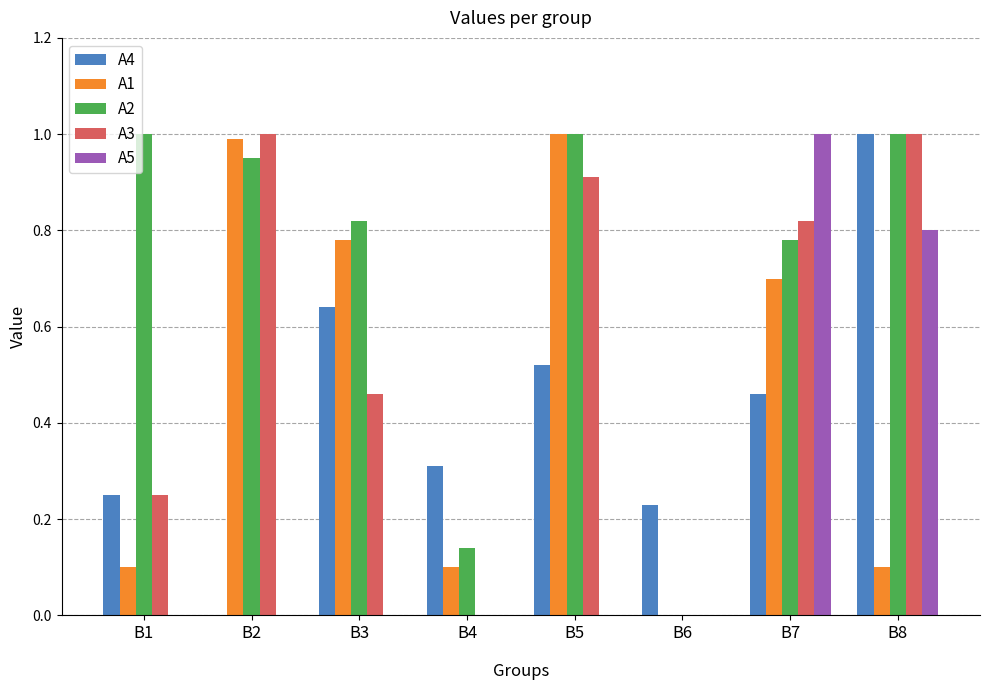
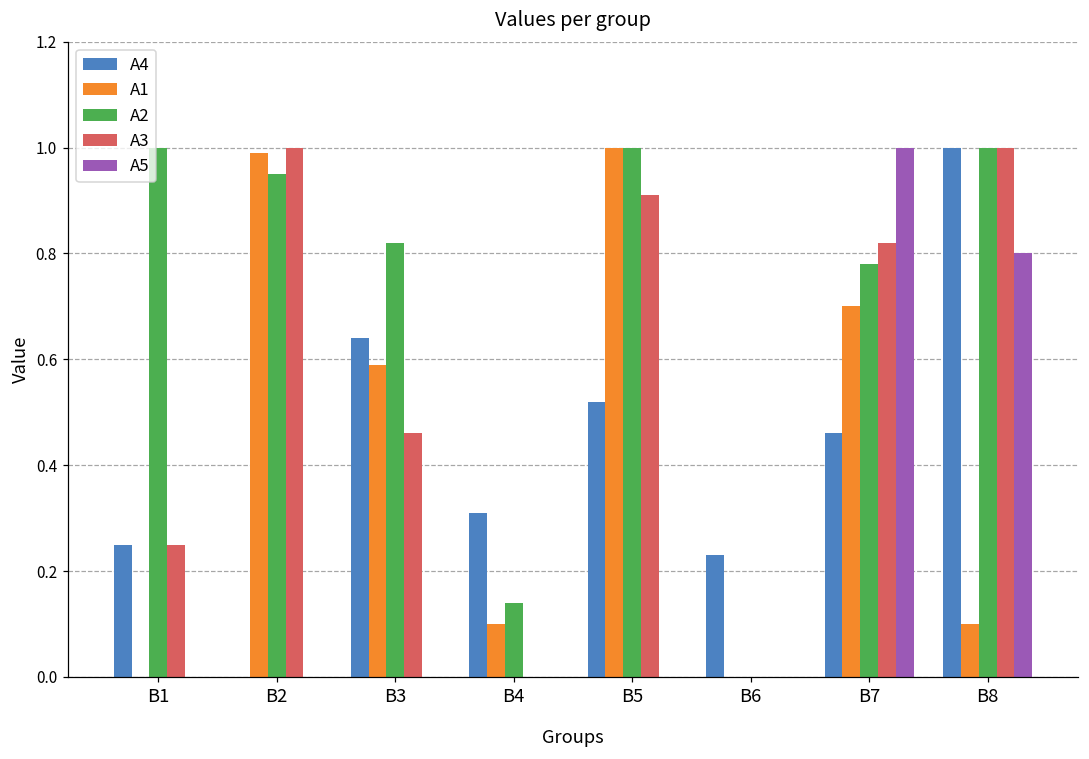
  {
    "A4": {
      "B1": 0.25,
      "B2": 0.00,
      "B3": 0.64,
      "B4": 0.31,
      "B5": 0.52,
      "B6": 0.23,
      "B7": 0.46,
      "B8": 1.00
    },
    "A1": {
-     "B1": 0.1,
+     "B1": 0.0,
      "B2": 0.99,
-     "B3": 0.78,
+     "B3": 0.59,
      "B4": 0.10,
      "B5": 1.00,
      "B6": 0.00,
      "B7": 0.70,
      "B8": 0.10
    },
    "A2": {
      "B1": 1.00,
      "B2": 0.95,
      "B3": 0.82,
      "B4": 0.14,
      "B5": 1.00,
      "B6": 0.00,
      "B7": 0.78,
      "B8": 1.00
    },
    "A3": {
      "B1": 0.25,
      "B2": 1.00,
      "B3": 0.46,
      "B4": 0.00,
      "B5": 0.91,
      "B6": 0.00,
      "B7": 0.82,
      "B8": 1.00
    },
    "A5": {
      "B1": 0.00,
      "B2": 0.00,
      "B3": 0.00,
      "B4": 0.00,
      "B5": 0.00,
      "B6": 0.00,
      "B7": 1.00,
      "B8": 0.80
    }
  }
